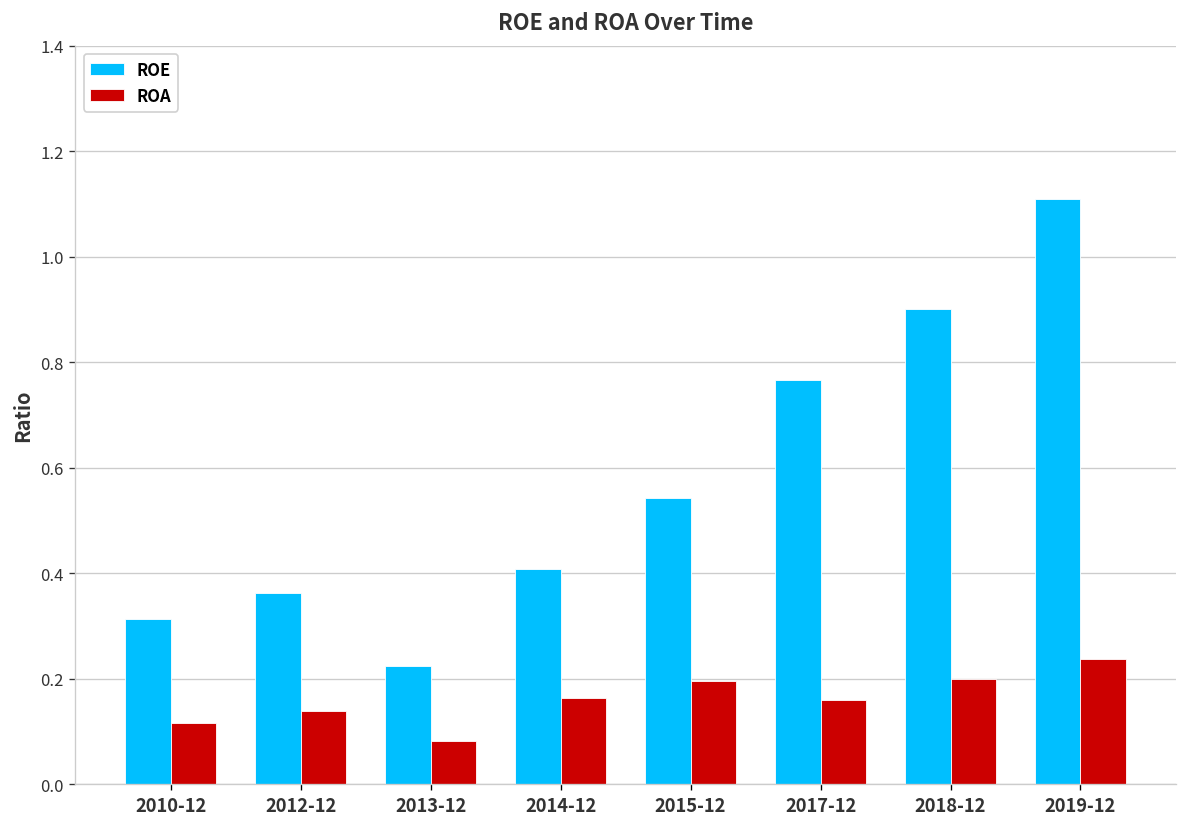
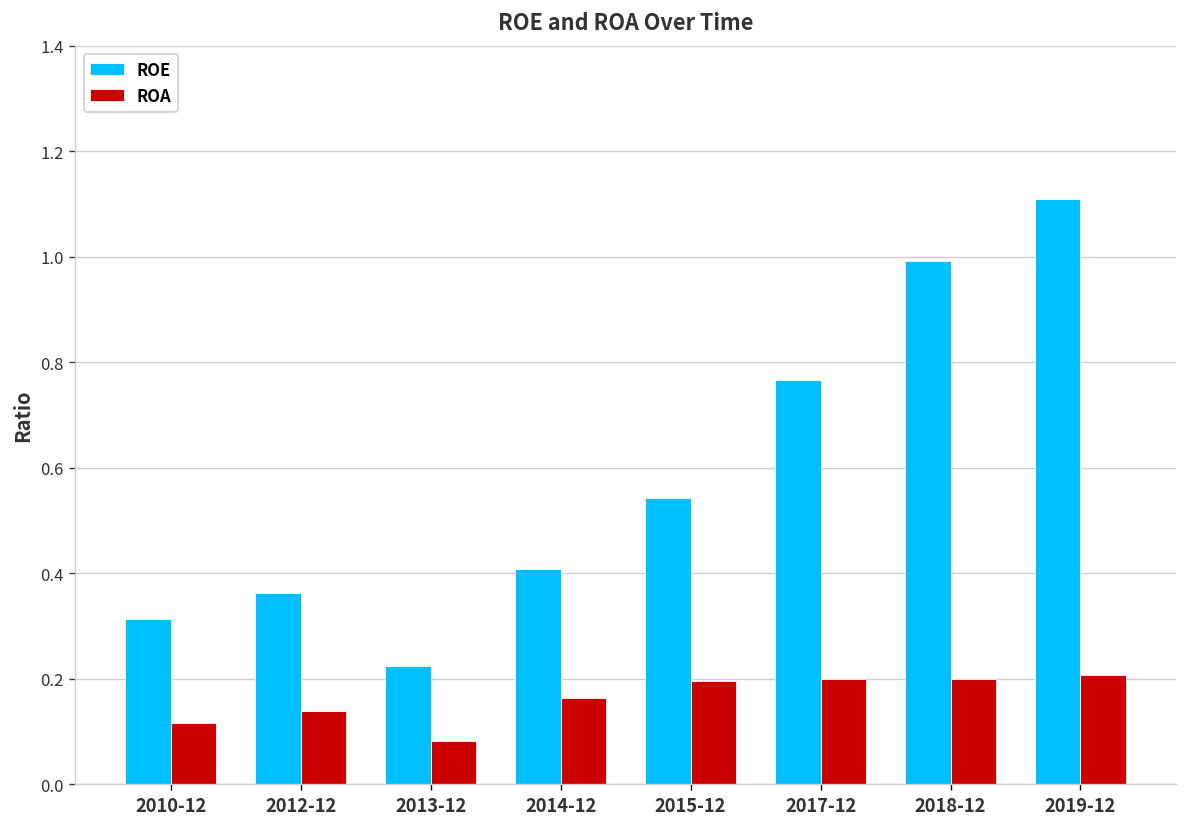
  {
    "ROE": {
      "2010-12": 0.31,
      "2012-12": 0.36,
      "2013-12": 0.22,
      "2014-12": 0.41,
      "2015-12": 0.54,
      "2017-12": 0.77,
-     "2018-12": 0.90,
+     "2018-12": 0.99,
      "2019-12": 1.11
    },
    "ROA": {
      "2010-12": 0.12,
      "2012-12": 0.14,
      "2013-12": 0.08,
      "2014-12": 0.16,
      "2015-12": 0.20,
-     "2017-12": 0.16,
+     "2017-12": 0.20,
      "2018-12": 0.20,
-     "2019-12": 0.24
+     "2019-12": 0.21
    }
  }
